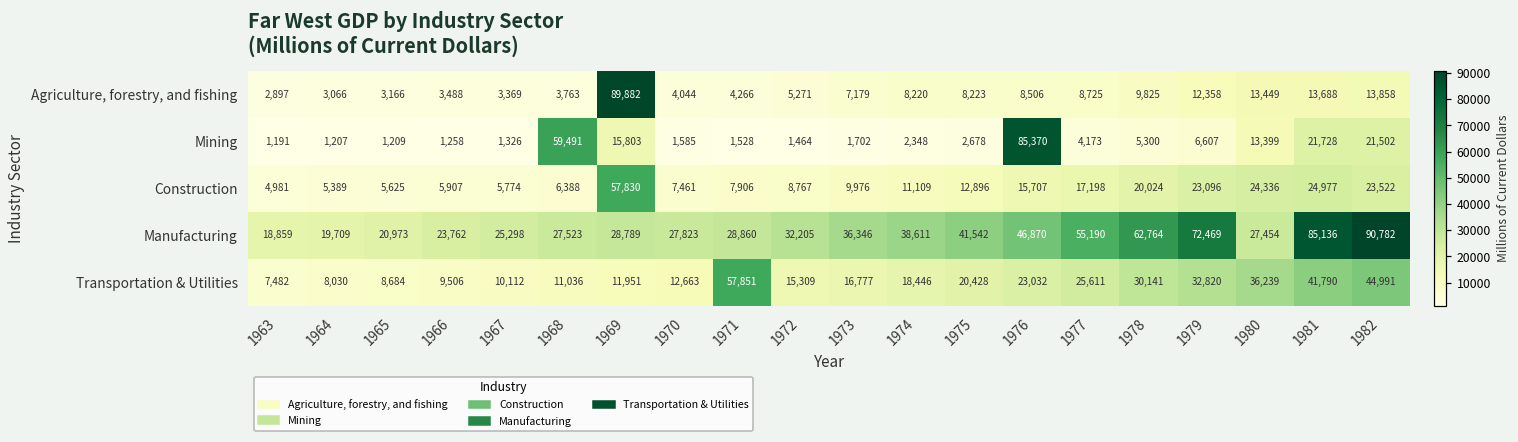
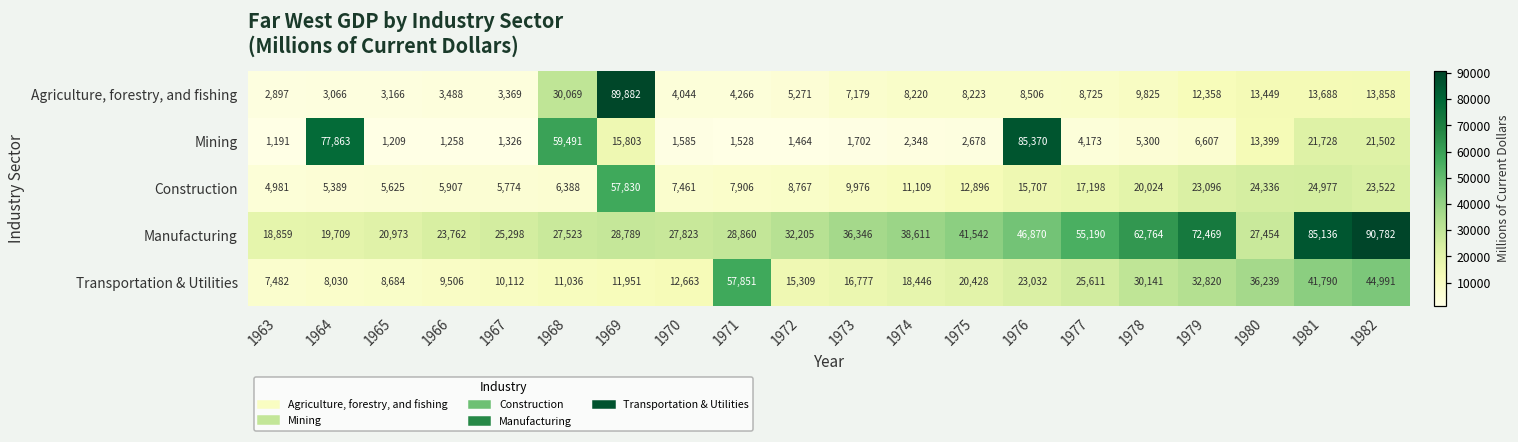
  {
    "Agriculture, forestry, and fishing": {
      "1963": "2,897",
      "1964": "3,066",
      "1965": "3,166",
      "1966": "3,488",
      "1967": "3,369",
-     "1968": "3,763",
+     "1968": "30,069",
      "1969": "89,882",
      "1970": "4,044",
      "1971": "4,266",
      "1972": "5,271",
      "1973": "7,179",
      "1974": "8,220",
      "1975": "8,223",
      "1976": "8,506",
      "1977": "8,725",
      "1978": "9,825",
      "1979": "12,358",
      "1980": "13,449",
      "1981": "13,688",
      "1982": "13,858"
    },
    "Mining": {
      "1963": "1,191",
-     "1964": "1,207",
+     "1964": "77,863",
      "1965": "1,209",
      "1966": "1,258",
      "1967": "1,326",
      "1968": "59,491",
      "1969": "15,803",
      "1970": "1,585",
      "1971": "1,528",
      "1972": "1,464",
      "1973": "1,702",
      "1974": "2,348",
      "1975": "2,678",
      "1976": "85,370",
      "1977": "4,173",
      "1978": "5,300",
      "1979": "6,607",
      "1980": "13,399",
      "1981": "21,728",
      "1982": "21,502"
    },
    "Construction": {
      "1963": "4,981",
      "1964": "5,389",
      "1965": "5,625",
      "1966": "5,907",
      "1967": "5,774",
      "1968": "6,388",
      "1969": "57,830",
      "1970": "7,461",
      "1971": "7,906",
      "1972": "8,767",
      "1973": "9,976",
      "1974": "11,109",
      "1975": "12,896",
      "1976": "15,707",
      "1977": "17,198",
      "1978": "20,024",
      "1979": "23,096",
      "1980": "24,336",
      "1981": "24,977",
      "1982": "23,522"
    },
    "Manufacturing": {
      "1963": "18,859",
      "1964": "19,709",
      "1965": "20,973",
      "1966": "23,762",
      "1967": "25,298",
      "1968": "27,523",
      "1969": "28,789",
      "1970": "27,823",
      "1971": "28,860",
      "1972": "32,205",
      "1973": "36,346",
      "1974": "38,611",
      "1975": "41,542",
      "1976": "46,870",
      "1977": "55,190",
      "1978": "62,764",
      "1979": "72,469",
      "1980": "27,454",
      "1981": "85,136",
      "1982": "90,782"
    },
    "Transportation & Utilities": {
      "1963": "7,482",
      "1964": "8,030",
      "1965": "8,684",
      "1966": "9,506",
      "1967": "10,112",
      "1968": "11,036",
      "1969": "11,951",
      "1970": "12,663",
      "1971": "57,851",
      "1972": "15,309",
      "1973": "16,777",
      "1974": "18,446",
      "1975": "20,428",
      "1976": "23,032",
      "1977": "25,611",
      "1978": "30,141",
      "1979": "32,820",
      "1980": "36,239",
      "1981": "41,790",
      "1982": "44,991"
    }
  }
